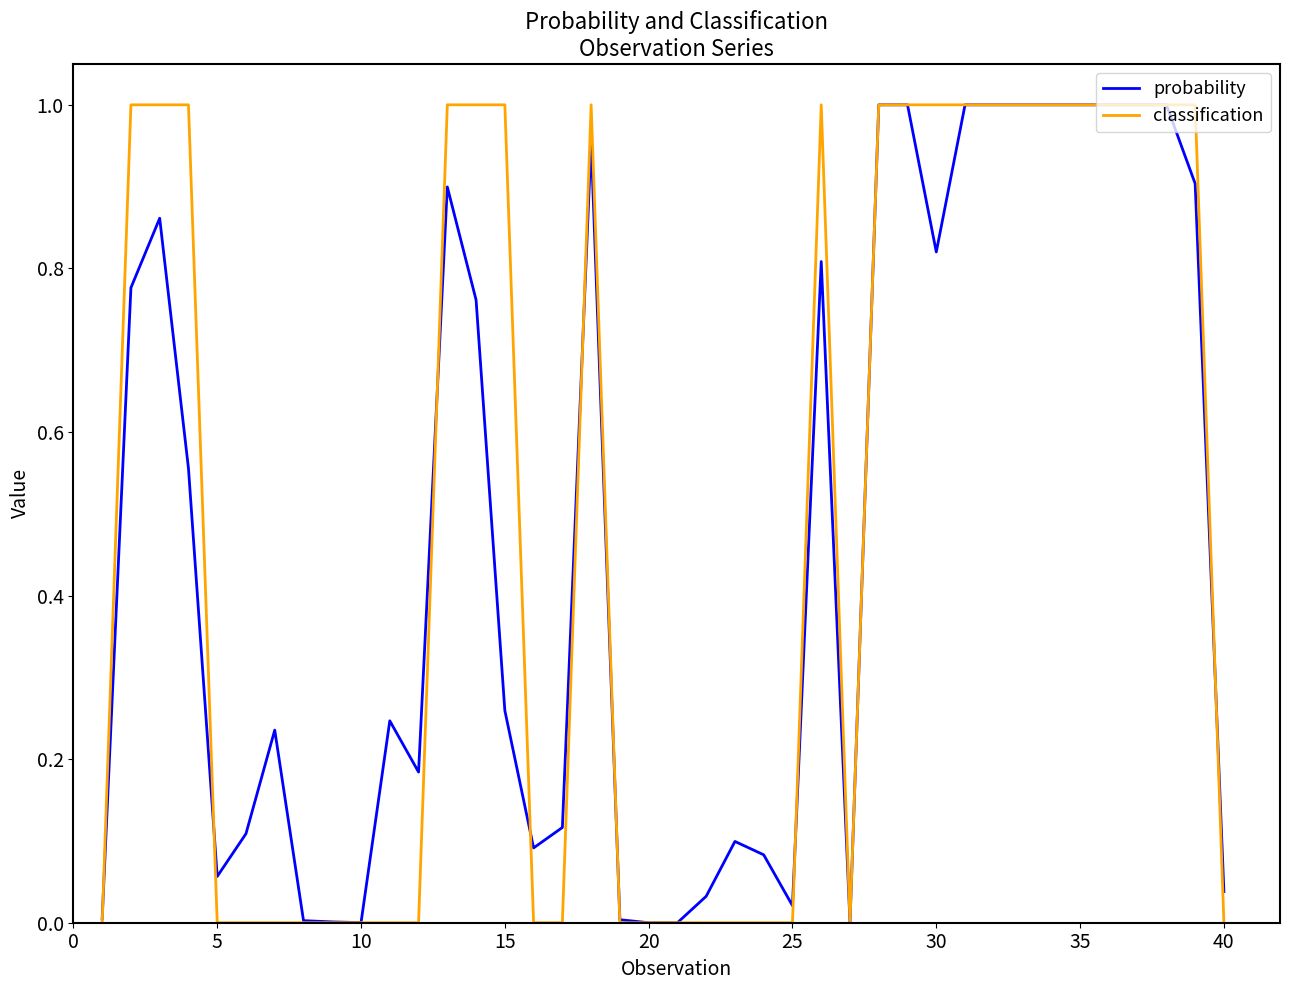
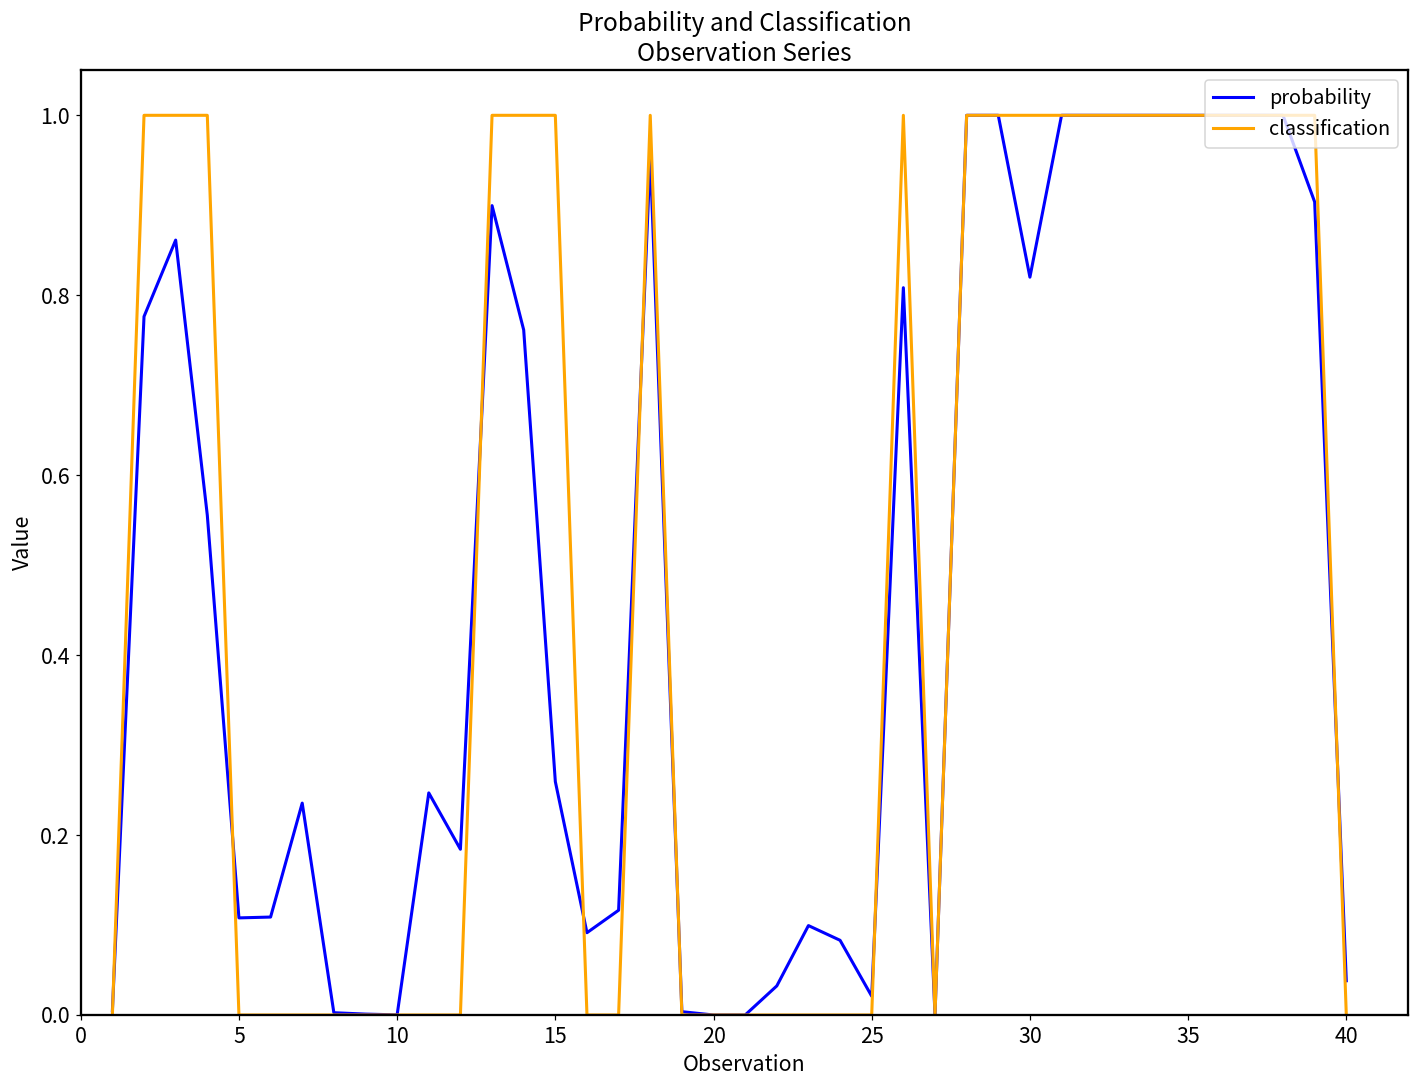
  {
    "probability": {
-     "5": 0.06,
+     "5": 0.11,
      "15": 0.26,
      "25": 0.02,
      "30": 0.82,
      "40": 0.04
    },
    "classification": {
      "5": 0.00,
      "15": 1.00,
      "25": 0.00,
      "30": 1.00,
      "40": 0.00
    }
  }
